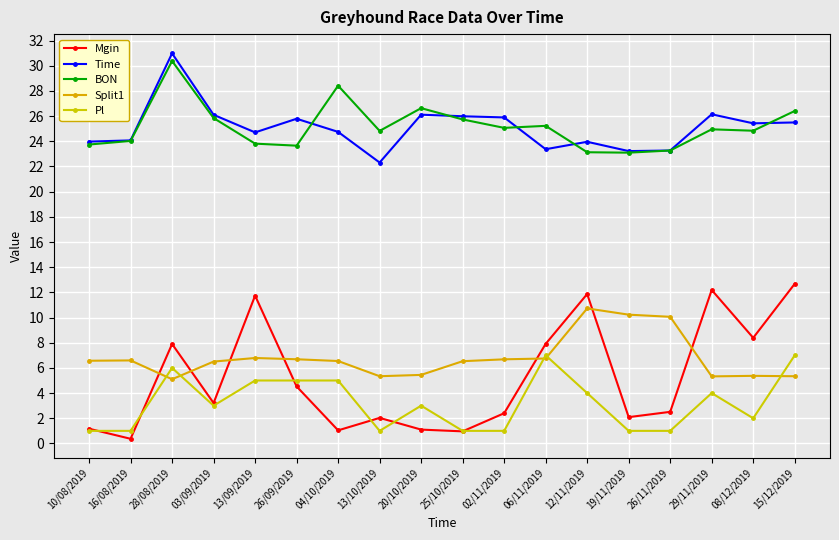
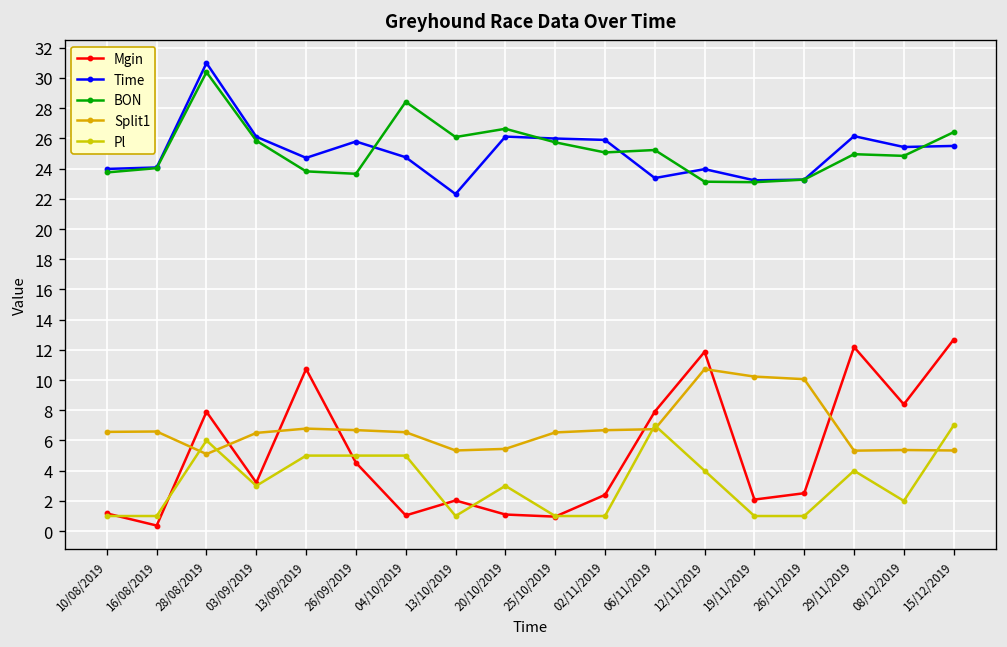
  {
    "Mgin": {
      "16/08/2019": 0.4,
      "28/08/2019": 7.9,
      "03/09/2019": 3.2,
-     "13/09/2019": 11.7,
+     "13/09/2019": 10.7,
      "26/09/2019": 4.5,
      "04/10/2019": 1.0,
      "13/10/2019": 2.0,
      "20/10/2019": 1.1,
      "02/11/2019": 2.4,
      "06/11/2019": 7.9,
      "12/11/2019": 11.9,
      "19/11/2019": 2.1,
      "26/11/2019": 2.5,
      "29/11/2019": 12.2,
      "08/12/2019": 8.4,
      "15/12/2019": 12.7
    },
    "Time": {
      "10/08/2019": 24.0,
      "28/08/2019": 31.0,
      "03/09/2019": 26.1,
      "13/09/2019": 24.7,
      "26/09/2019": 25.8,
      "04/10/2019": 24.7,
      "13/10/2019": 22.3,
      "20/10/2019": 26.1,
      "25/10/2019": 26.0,
      "02/11/2019": 25.9,
      "06/11/2019": 23.4,
      "12/11/2019": 24.0,
      "29/11/2019": 26.1,
      "08/12/2019": 25.4,
      "15/12/2019": 25.5
    },
    "BON": {
      "10/08/2019": 23.7,
      "28/08/2019": 30.4,
      "03/09/2019": 25.8,
      "13/09/2019": 23.8,
      "26/09/2019": 23.7,
      "04/10/2019": 28.4,
-     "13/10/2019": 24.8,
+     "13/10/2019": 26.1,
      "20/10/2019": 26.6,
      "25/10/2019": 25.7,
      "02/11/2019": 25.1,
      "06/11/2019": 25.2,
      "12/11/2019": 23.1,
      "29/11/2019": 25.0,
      "08/12/2019": 24.8,
      "15/12/2019": 26.4
    }
  }
